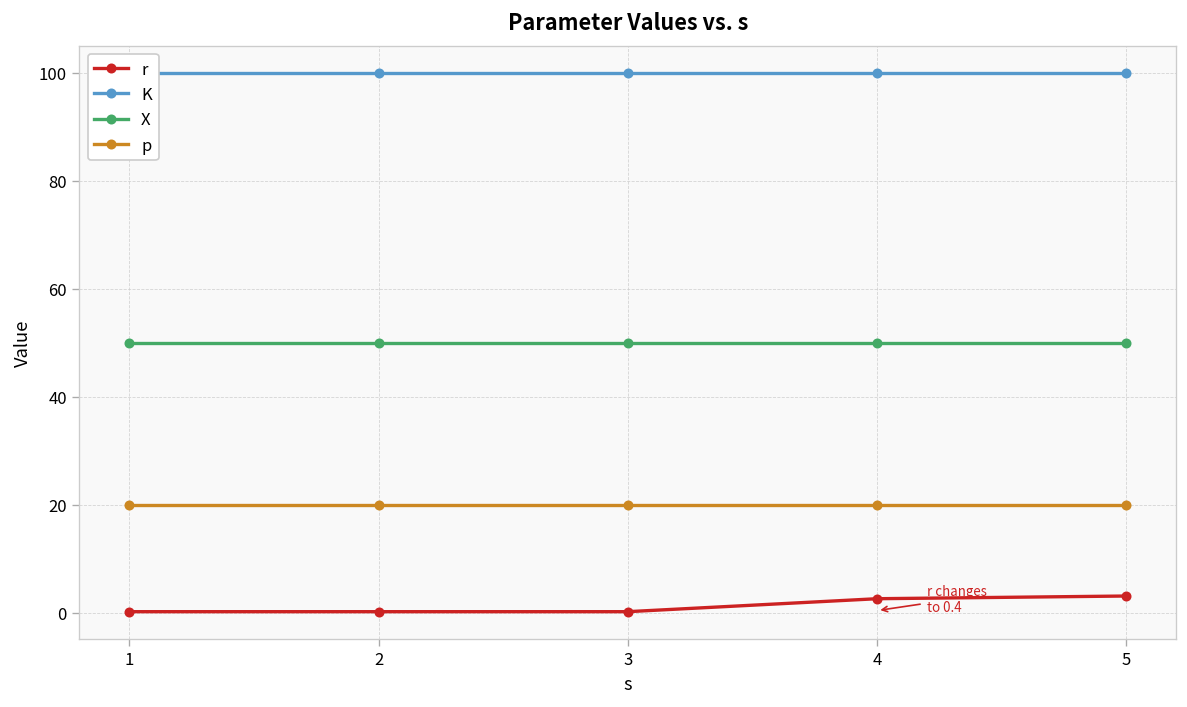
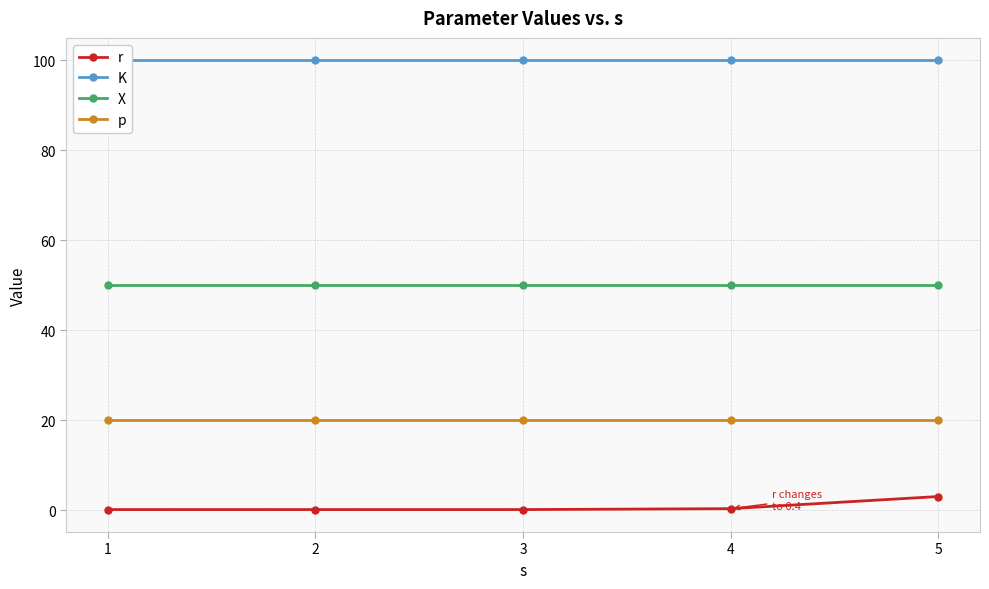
  {
    "r": {
      "1": 0,
      "2": 0,
      "3": 0,
-     "4": 3,
+     "4": 0,
      "5": 3
    },
    "K": {
      "2": 100,
      "3": 100,
      "4": 100,
      "5": 100
    },
    "X": {
      "1": 50,
      "2": 50,
      "3": 50,
      "4": 50,
      "5": 50
    },
    "p": {
      "1": 20,
      "2": 20,
      "3": 20,
      "4": 20,
      "5": 20
    }
  }
